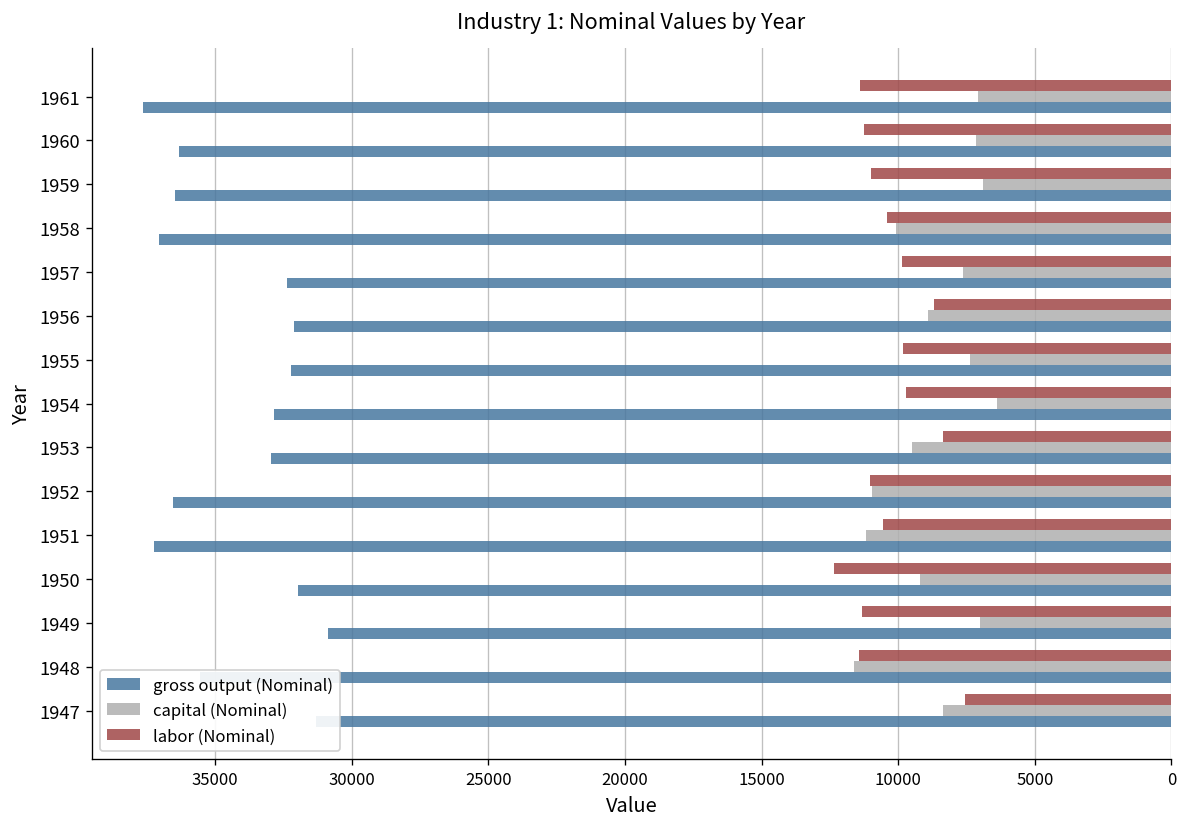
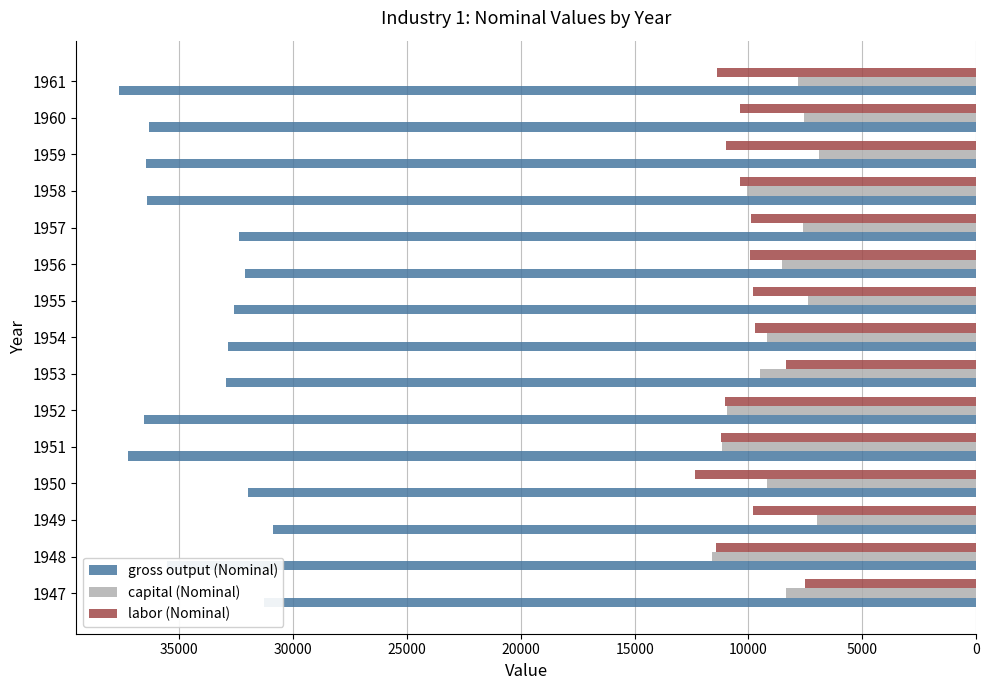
  {
    "gross output (Nominal)": {
      "1961": 37600,
      "1960": 36300,
      "1959": 36500,
-     "1958": 37100,
+     "1958": 36400,
      "1957": 32400,
      "1956": 32100,
-     "1955": 32200,
+     "1955": 32600,
      "1954": 32900,
      "1953": 32900,
      "1952": 36600,
      "1951": 37300,
      "1950": 32000,
      "1949": 30900
    },
    "capital (Nominal)": {
-     "1961": 7100,
-     "1960": 7100,
+     "1961": 7800,
+     "1960": 7600,
      "1959": 6900,
      "1958": 10100,
      "1957": 7600,
-     "1956": 8900,
+     "1956": 8500,
      "1955": 7400,
-     "1954": 6400,
+     "1954": 9200,
      "1953": 9500,
      "1952": 11000,
      "1951": 11200,
      "1950": 9200,
      "1949": 7000,
      "1948": 11600,
      "1947": 8300
    },
    "labor (Nominal)": {
      "1961": 11400,
-     "1960": 11200,
+     "1960": 10400,
      "1959": 11000,
      "1958": 10400,
      "1957": 9900,
-     "1956": 8700,
+     "1956": 9900,
      "1955": 9800,
      "1954": 9700,
      "1953": 8400,
      "1952": 11000,
-     "1951": 10600,
+     "1951": 11200,
      "1950": 12400,
-     "1949": 11300,
+     "1949": 9800,
      "1948": 11400,
      "1947": 7500
    }
  }
